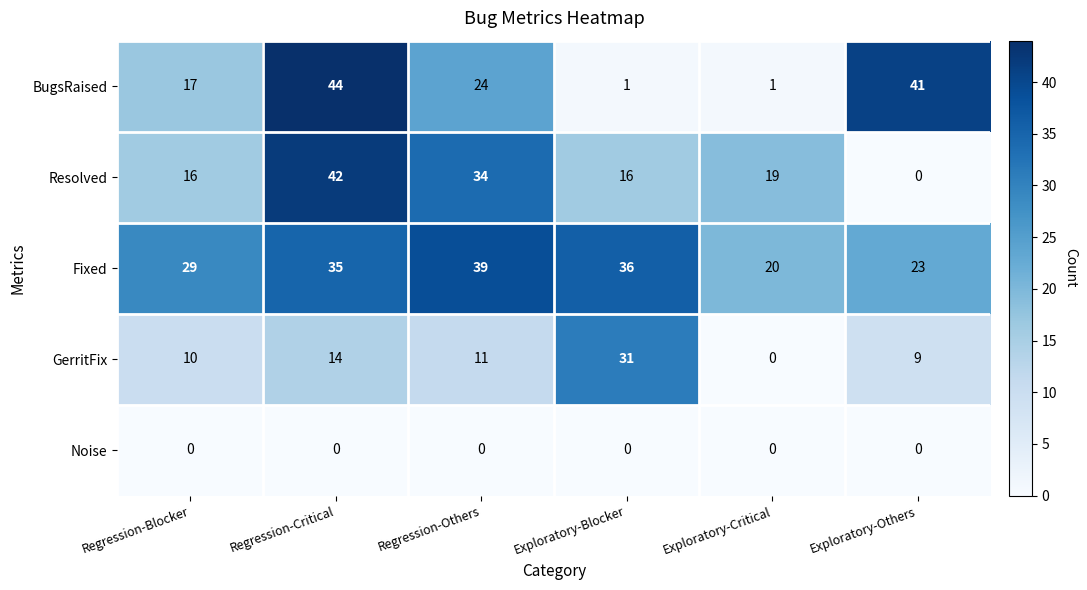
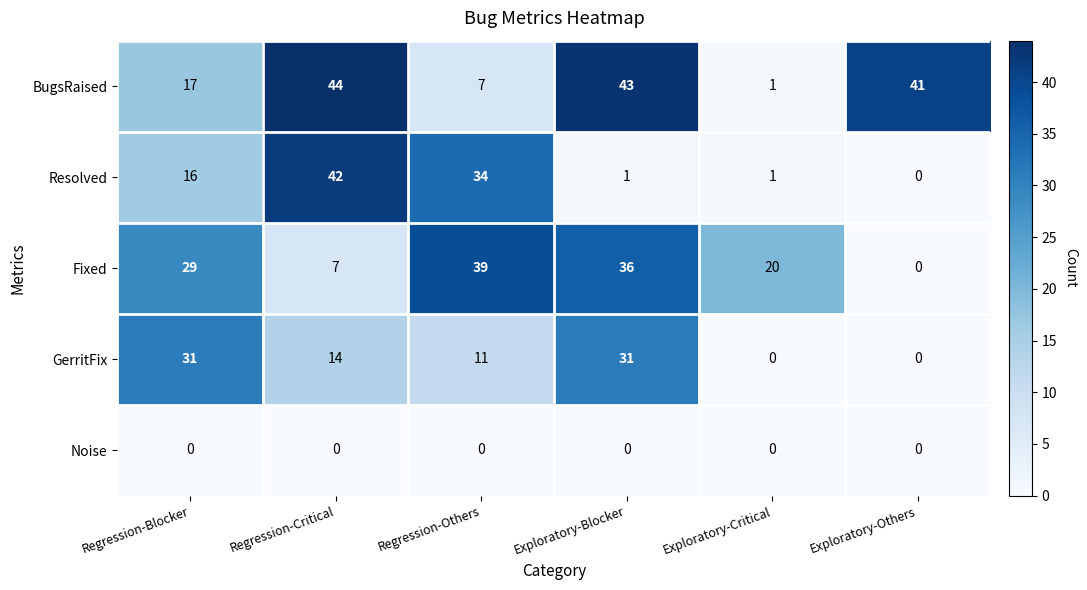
  {
    "BugsRaised": {
      "Regression-Blocker": 17,
      "Regression-Critical": 44,
-     "Regression-Others": 24,
-     "Exploratory-Blocker": 1,
+     "Regression-Others": 7,
+     "Exploratory-Blocker": 43,
      "Exploratory-Critical": 1,
      "Exploratory-Others": 41
    },
    "Resolved": {
      "Regression-Blocker": 16,
      "Regression-Critical": 42,
      "Regression-Others": 34,
-     "Exploratory-Blocker": 16,
-     "Exploratory-Critical": 19,
+     "Exploratory-Blocker": 1,
+     "Exploratory-Critical": 1,
      "Exploratory-Others": 0
    },
    "Fixed": {
      "Regression-Blocker": 29,
-     "Regression-Critical": 35,
+     "Regression-Critical": 7,
      "Regression-Others": 39,
      "Exploratory-Blocker": 36,
      "Exploratory-Critical": 20,
-     "Exploratory-Others": 23
+     "Exploratory-Others": 0
    },
    "GerritFix": {
-     "Regression-Blocker": 10,
+     "Regression-Blocker": 31,
      "Regression-Critical": 14,
      "Regression-Others": 11,
      "Exploratory-Blocker": 31,
      "Exploratory-Critical": 0,
-     "Exploratory-Others": 9
+     "Exploratory-Others": 0
    },
    "Noise": {
      "Regression-Blocker": 0,
      "Regression-Critical": 0,
      "Regression-Others": 0,
      "Exploratory-Blocker": 0,
      "Exploratory-Critical": 0,
      "Exploratory-Others": 0
    }
  }
